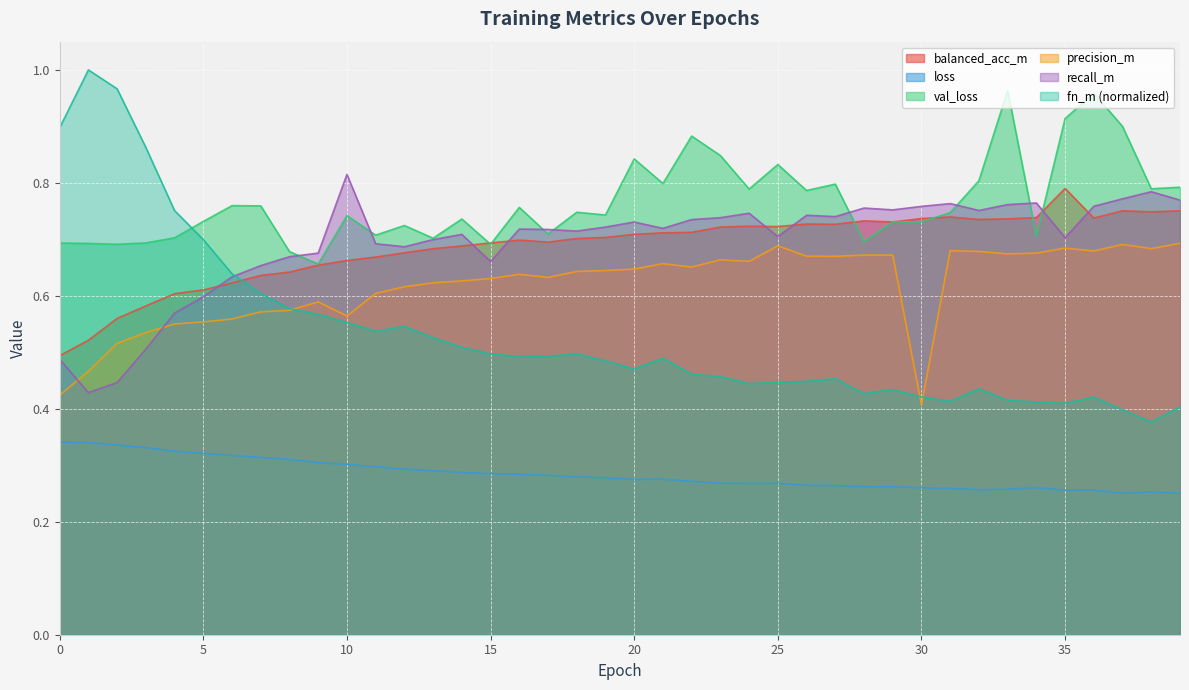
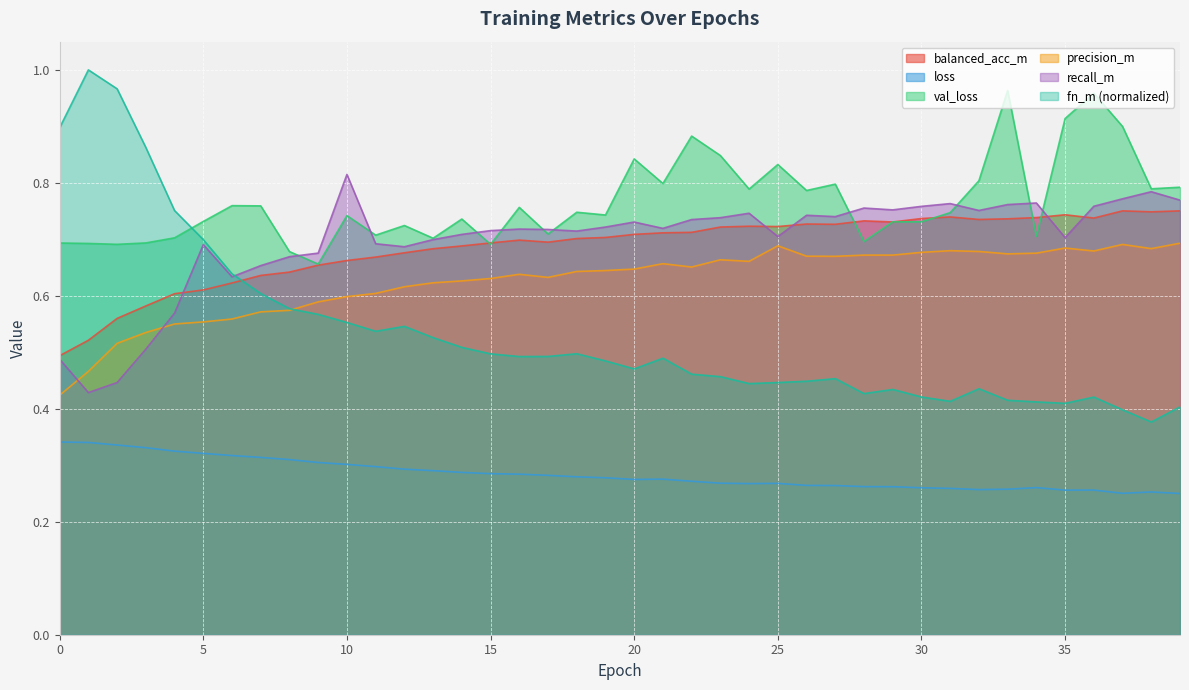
  {
    "balanced_acc_m": {
      "0": 0.49,
      "5": 0.61,
      "10": 0.66,
      "20": 0.71,
      "25": 0.72,
      "30": 0.74,
-     "35": 0.79
+     "35": 0.74
    },
    "precision_m": {
      "0": 0.42,
      "5": 0.55,
-     "10": 0.56,
+     "10": 0.60,
      "15": 0.63,
      "20": 0.65,
      "25": 0.69,
-     "30": 0.41,
+     "30": 0.68,
      "35": 0.68
    },
    "recall_m": {
      "0": 0.49,
-     "5": 0.60,
+     "5": 0.69,
      "10": 0.81,
-     "15": 0.66,
+     "15": 0.72,
      "20": 0.73,
      "25": 0.70,
      "30": 0.76,
      "35": 0.70
    }
  }
